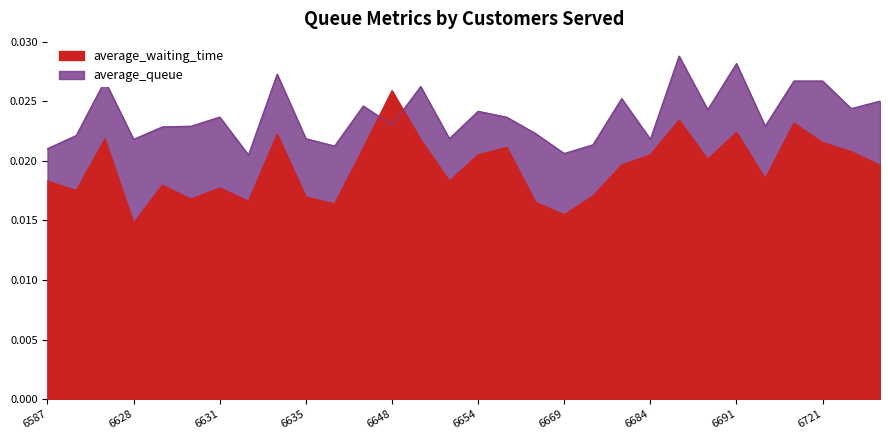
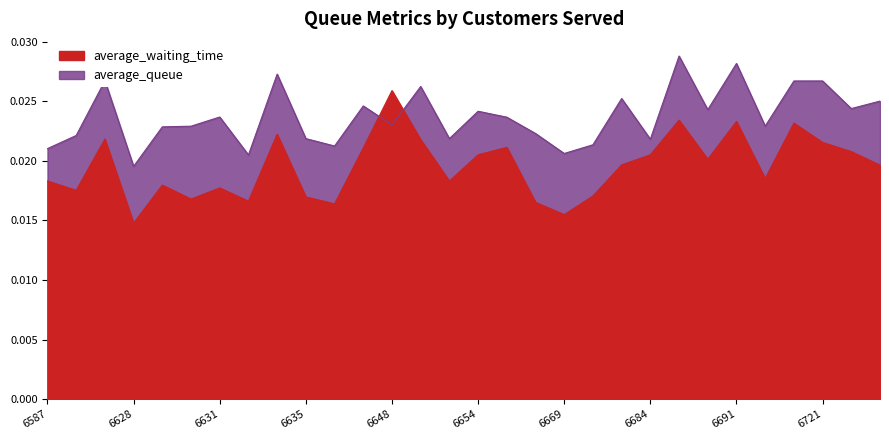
  {
    "average_waiting_time": {
      "6587": 0.0183,
      "6628": 0.0148,
      "6648": 0.0259,
      "6669": 0.0155,
      "6684": 0.0205,
-     "6691": 0.0224,
+     "6691": 0.0233,
      "6721": 0.0215
    },
    "average_queue": {
      "6587": 0.0210,
-     "6628": 0.0218,
+     "6628": 0.0195,
      "6648": 0.0230,
      "6669": 0.0206,
      "6684": 0.0218,
      "6691": 0.0282,
      "6721": 0.0267
    }
  }
